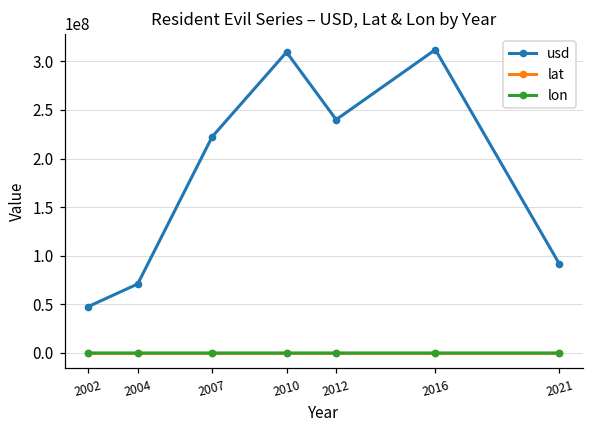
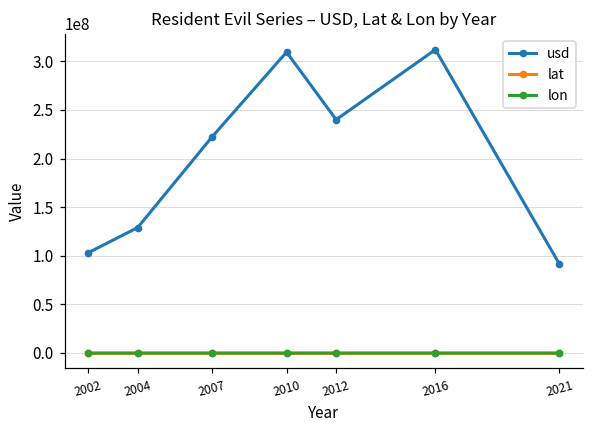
  {
    "usd": {
-     "2002": 50000000,
-     "2004": 70000000,
+     "2002": 100000000,
+     "2004": 130000000,
      "2007": 220000000,
      "2010": 310000000,
      "2012": 240000000,
      "2016": 310000000,
      "2021": 90000000
    },
    "lon": {
      "2002": 0,
      "2004": 0,
      "2007": 0,
      "2010": 0,
      "2012": 0,
      "2016": 0,
      "2021": 0
    }
  }
